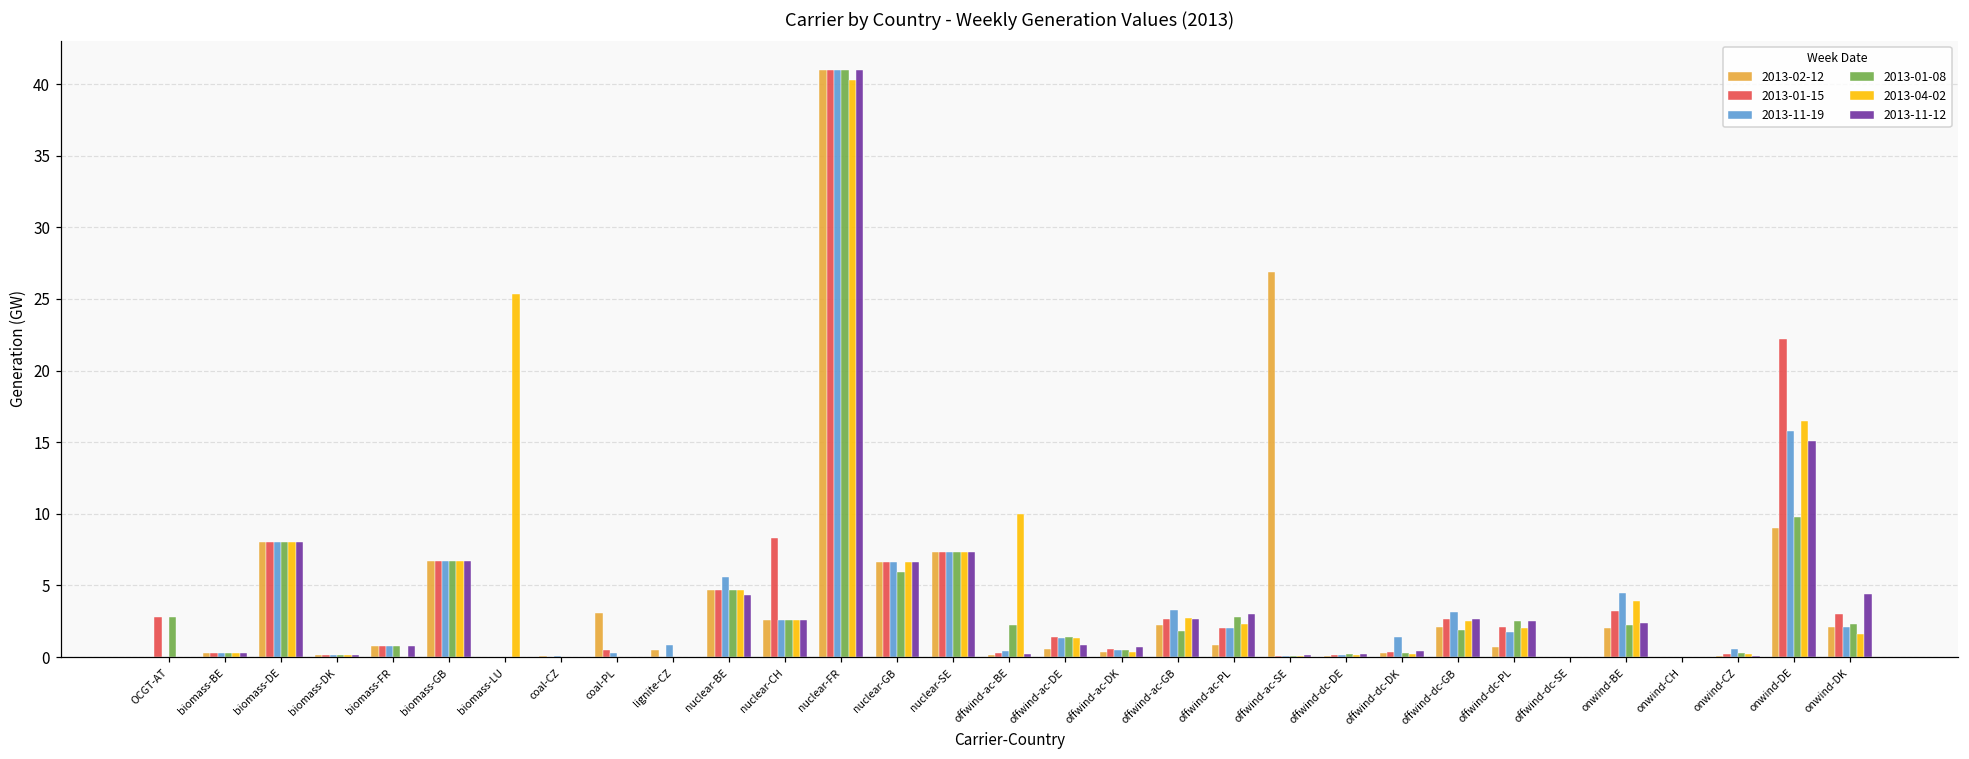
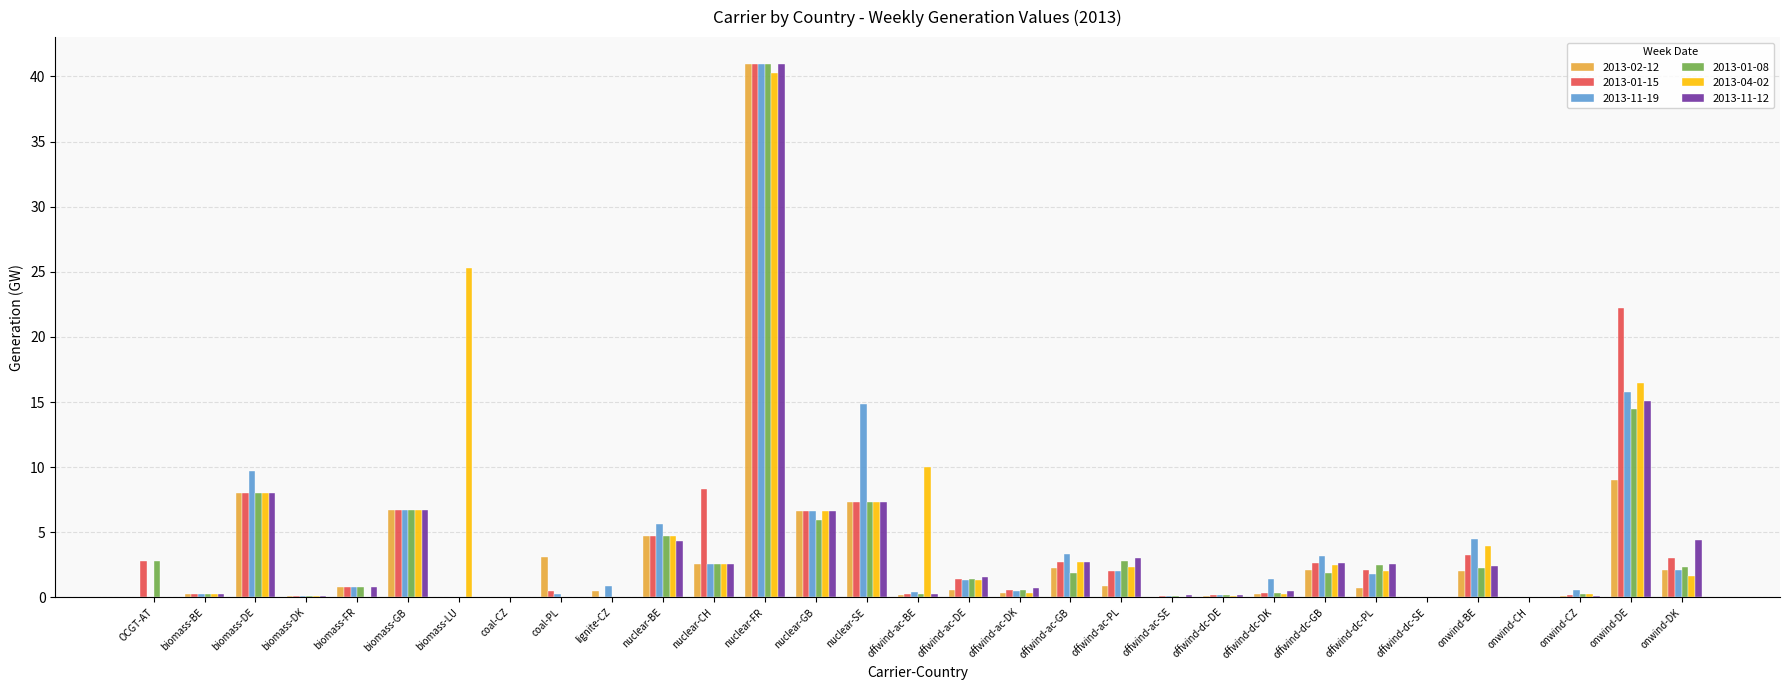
  {
    "2013-02-12": {
      "OCGT-AT": 0.0,
      "biomass-BE": 0.3,
      "biomass-DE": 8.0,
      "biomass-FR": 0.8,
      "biomass-GB": 6.7,
      "coal-PL": 3.1,
      "lignite-CZ": 0.5,
      "nuclear-BE": 4.7,
      "nuclear-CH": 2.6,
      "nuclear-FR": 41.0,
      "nuclear-GB": 6.7,
      "nuclear-SE": 7.3,
      "offwind-ac-DE": 0.6,
      "offwind-ac-DK": 0.4,
      "offwind-ac-GB": 2.2,
      "offwind-ac-PL": 0.9,
-     "offwind-ac-SE": 26.9,
+     "offwind-ac-SE": 0.1,
      "offwind-dc-DK": 0.3,
      "offwind-dc-GB": 2.1,
      "offwind-dc-PL": 0.7,
      "onwind-BE": 2.0,
      "onwind-DE": 9.0,
      "onwind-DK": 2.1
    },
    "2013-01-15": {
      "OCGT-AT": 2.8,
      "biomass-BE": 0.3,
      "biomass-DE": 8.0,
      "biomass-FR": 0.8,
      "biomass-GB": 6.7,
      "coal-CZ": 0.0,
      "coal-PL": 0.5,
      "lignite-CZ": 0.0,
      "nuclear-BE": 4.7,
      "nuclear-CH": 8.3,
      "nuclear-FR": 41.0,
      "nuclear-GB": 6.7,
      "nuclear-SE": 7.3,
      "offwind-ac-BE": 0.3,
      "offwind-ac-DE": 1.4,
      "offwind-ac-DK": 0.5,
      "offwind-ac-GB": 2.7,
      "offwind-ac-PL": 2.1,
      "offwind-dc-DK": 0.3,
      "offwind-dc-GB": 2.7,
      "offwind-dc-PL": 2.1,
      "onwind-BE": 3.2,
      "onwind-CZ": 0.2,
      "onwind-DE": 22.2,
      "onwind-DK": 3.0
    },
    "2013-11-19": {
      "OCGT-AT": 0.0,
      "biomass-BE": 0.3,
-     "biomass-DE": 8.0,
+     "biomass-DE": 9.7,
      "biomass-FR": 0.8,
      "biomass-GB": 6.7,
      "coal-PL": 0.3,
      "lignite-CZ": 0.9,
      "nuclear-BE": 5.6,
      "nuclear-CH": 2.6,
      "nuclear-FR": 41.0,
      "nuclear-GB": 6.7,
-     "nuclear-SE": 7.3,
+     "nuclear-SE": 14.8,
      "offwind-ac-BE": 0.4,
      "offwind-ac-DE": 1.3,
      "offwind-ac-DK": 0.5,
      "offwind-ac-GB": 3.3,
      "offwind-ac-PL": 2.0,
      "offwind-dc-DK": 1.4,
      "offwind-dc-GB": 3.2,
      "offwind-dc-PL": 1.8,
      "onwind-BE": 4.5,
      "onwind-CZ": 0.6,
      "onwind-DE": 15.8,
      "onwind-DK": 2.1
    },
    "2013-01-08": {
      "OCGT-AT": 2.8,
      "biomass-BE": 0.3,
      "biomass-DE": 8.0,
      "biomass-FR": 0.8,
      "biomass-GB": 6.7,
      "coal-CZ": 0.0,
      "coal-PL": 0.0,
      "lignite-CZ": 0.0,
      "nuclear-BE": 4.7,
      "nuclear-CH": 2.6,
      "nuclear-FR": 41.0,
      "nuclear-GB": 6.0,
      "nuclear-SE": 7.3,
-     "offwind-ac-BE": 2.2,
+     "offwind-ac-BE": 0.3,
      "offwind-ac-DE": 1.4,
      "offwind-ac-DK": 0.5,
      "offwind-ac-GB": 1.8,
      "offwind-ac-PL": 2.8,
      "offwind-dc-DK": 0.3,
      "offwind-dc-GB": 1.9,
      "offwind-dc-PL": 2.5,
      "onwind-BE": 2.2,
      "onwind-CH": 0.0,
      "onwind-CZ": 0.3,
-     "onwind-DE": 9.8,
+     "onwind-DE": 14.4,
      "onwind-DK": 2.3
    },
    "2013-04-02": {
      "OCGT-AT": 0.0,
      "biomass-BE": 0.3,
      "biomass-DE": 8.0,
      "biomass-FR": 0.0,
      "biomass-GB": 6.7,
      "biomass-LU": 25.3,
      "coal-CZ": 0.0,
      "coal-PL": 0.0,
      "lignite-CZ": 0.0,
      "nuclear-BE": 4.7,
      "nuclear-CH": 2.6,
      "nuclear-FR": 40.3,
      "nuclear-GB": 6.7,
      "nuclear-SE": 7.3,
      "offwind-ac-BE": 10.0,
      "offwind-ac-DE": 1.4,
      "offwind-ac-DK": 0.4,
      "offwind-ac-GB": 2.7,
      "offwind-ac-PL": 2.3,
      "offwind-dc-DK": 0.2,
      "offwind-dc-GB": 2.5,
      "offwind-dc-PL": 2.0,
      "onwind-BE": 3.9,
      "onwind-CZ": 0.2,
      "onwind-DE": 16.5,
      "onwind-DK": 1.6
    },
    "2013-11-12": {
      "OCGT-AT": 0.0,
      "biomass-BE": 0.3,
      "biomass-DE": 8.0,
      "biomass-FR": 0.8,
      "biomass-GB": 6.7,
      "coal-CZ": 0.0,
      "coal-PL": 0.0,
      "lignite-CZ": 0.0,
      "nuclear-BE": 4.3,
      "nuclear-CH": 2.6,
      "nuclear-FR": 41.0,
      "nuclear-GB": 6.7,
      "nuclear-SE": 7.3,
      "offwind-ac-BE": 0.2,
-     "offwind-ac-DE": 0.8,
+     "offwind-ac-DE": 1.5,
      "offwind-ac-DK": 0.7,
      "offwind-ac-GB": 2.7,
      "offwind-ac-PL": 3.0,
      "offwind-dc-DK": 0.5,
      "offwind-dc-GB": 2.7,
      "offwind-dc-PL": 2.5,
      "onwind-BE": 2.4,
      "onwind-DE": 15.1,
      "onwind-DK": 4.4
    }
  }
